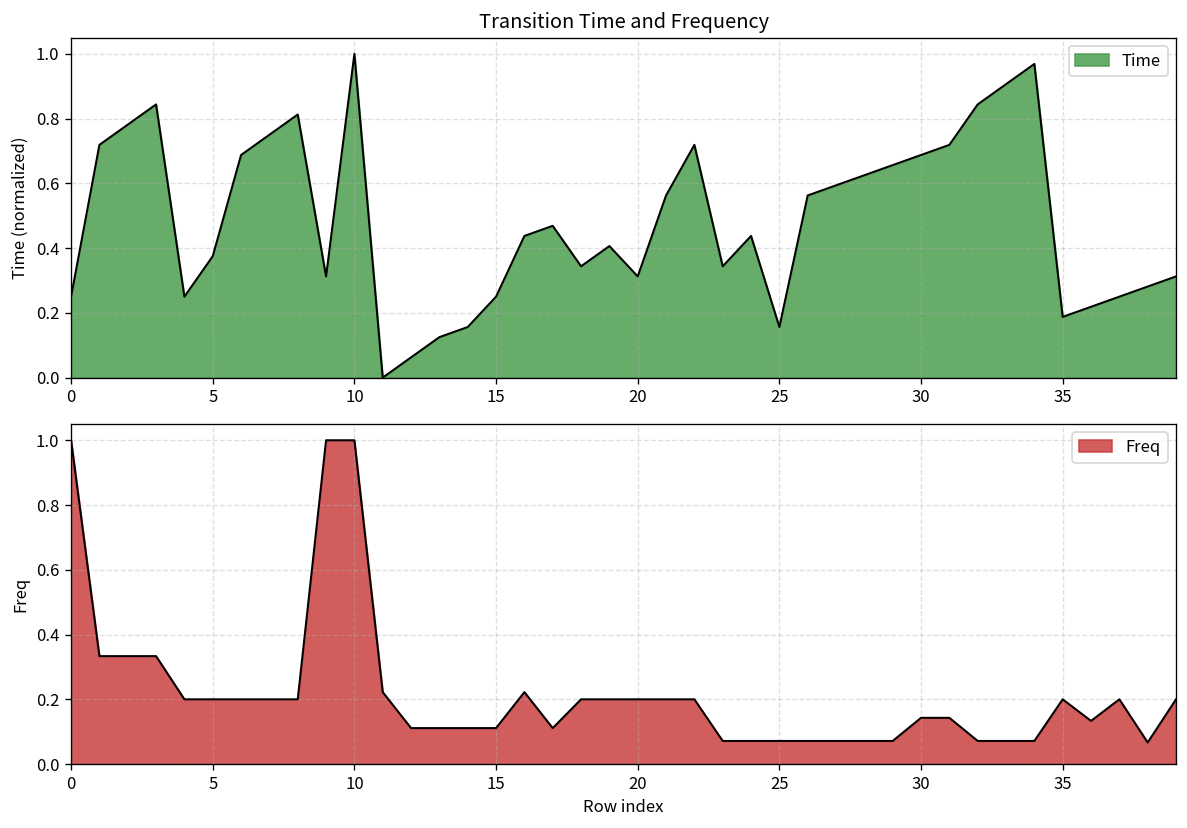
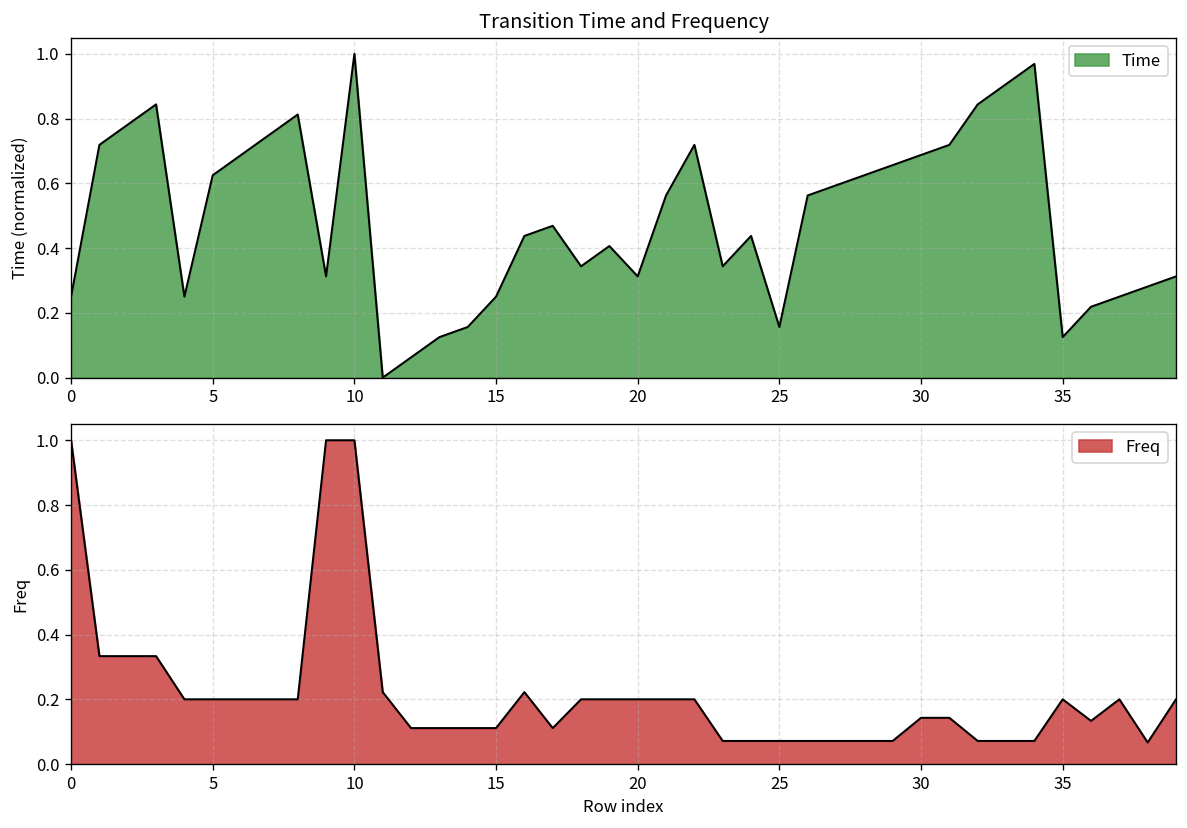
  {
    "Transition Time and Frequency": {
      "0": 0.25,
-     "5": 0.38,
+     "5": 0.63,
      "10": 1.00,
      "15": 0.25,
      "20": 0.31,
      "25": 0.16,
      "30": 0.69,
-     "35": 0.19
+     "35": 0.13
    }
  }
